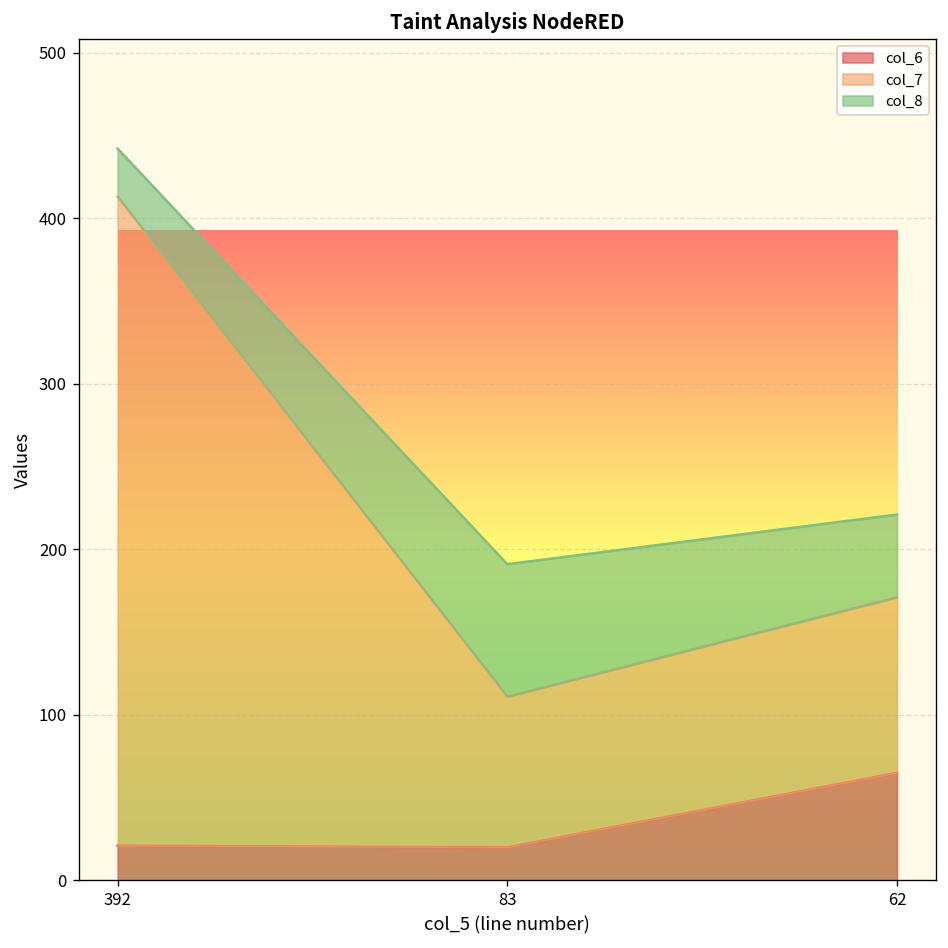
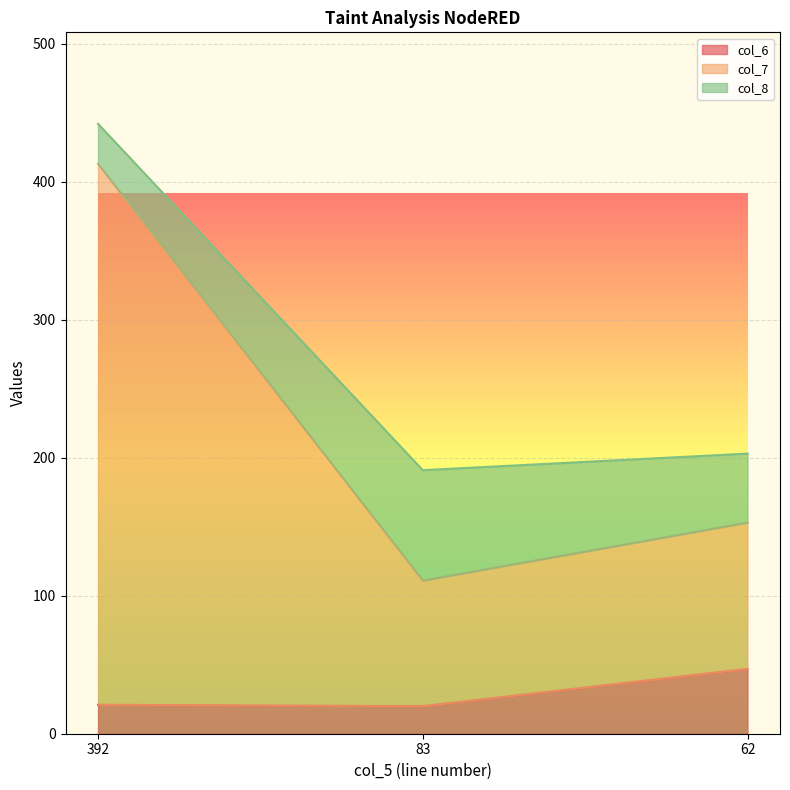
  {
    "col_6": {
      "392": 21,
      "83": 20,
-     "62": 65
+     "62": 47
    },
    "col_7": {
      "392": 392,
      "83": 91,
      "62": 106
    },
    "col_8": {
      "392": 29,
      "83": 80,
      "62": 50
    }
  }
